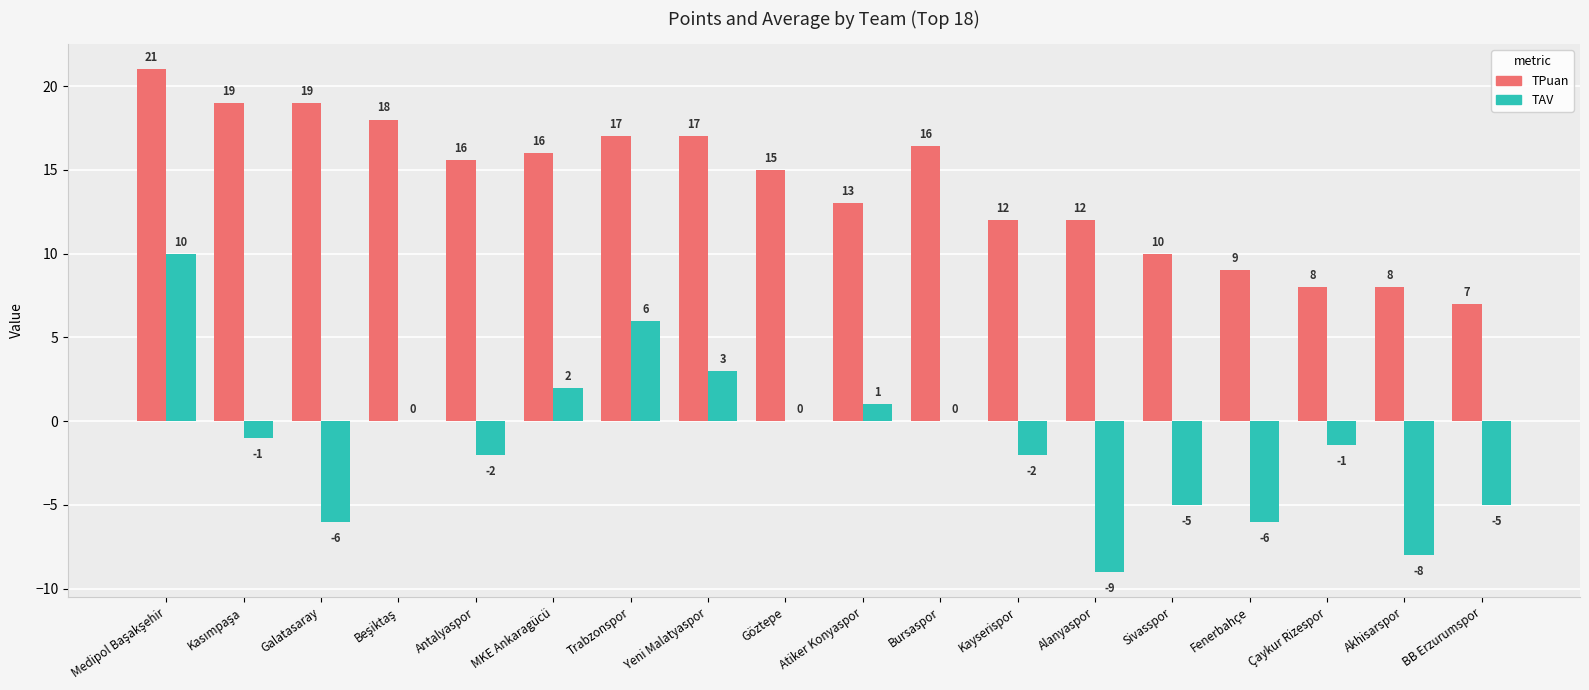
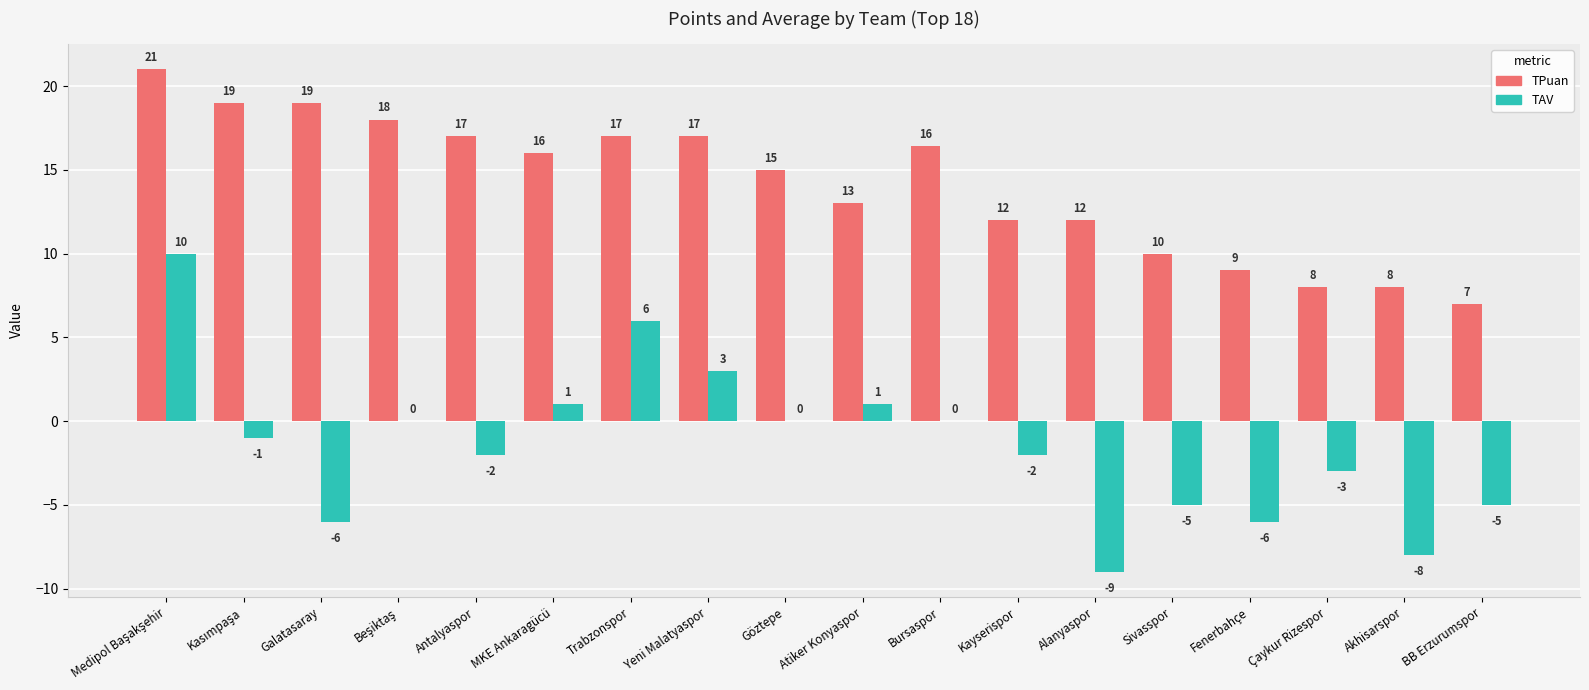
  {
    "TPuan": {
      "Medipol Başakşehir": 21,
      "Kasımpaşa": 19,
      "Galatasaray": 19,
      "Beşiktaş": 18,
-     "Antalyaspor": 16,
+     "Antalyaspor": 17,
      "MKE Ankaragücü": 16,
      "Trabzonspor": 17,
      "Yeni Malatyaspor": 17,
      "Göztepe": 15,
      "Atiker Konyaspor": 13,
      "Bursaspor": 16,
      "Kayserispor": 12,
      "Alanyaspor": 12,
      "Sivasspor": 10,
      "Fenerbahçe": 9,
      "Çaykur Rizespor": 8,
      "Akhisarspor": 8,
      "BB Erzurumspor": 7
    },
    "TAV": {
      "Medipol Başakşehir": 10,
      "Kasımpaşa": -1,
      "Galatasaray": -6,
      "Beşiktaş": 0,
      "Antalyaspor": -2,
-     "MKE Ankaragücü": 2,
+     "MKE Ankaragücü": 1,
      "Trabzonspor": 6,
      "Yeni Malatyaspor": 3,
      "Göztepe": 0,
      "Atiker Konyaspor": 1,
      "Bursaspor": 0,
      "Kayserispor": -2,
      "Alanyaspor": -9,
      "Sivasspor": -5,
      "Fenerbahçe": -6,
-     "Çaykur Rizespor": -1,
+     "Çaykur Rizespor": -3,
      "Akhisarspor": -8,
      "BB Erzurumspor": -5
    }
  }
